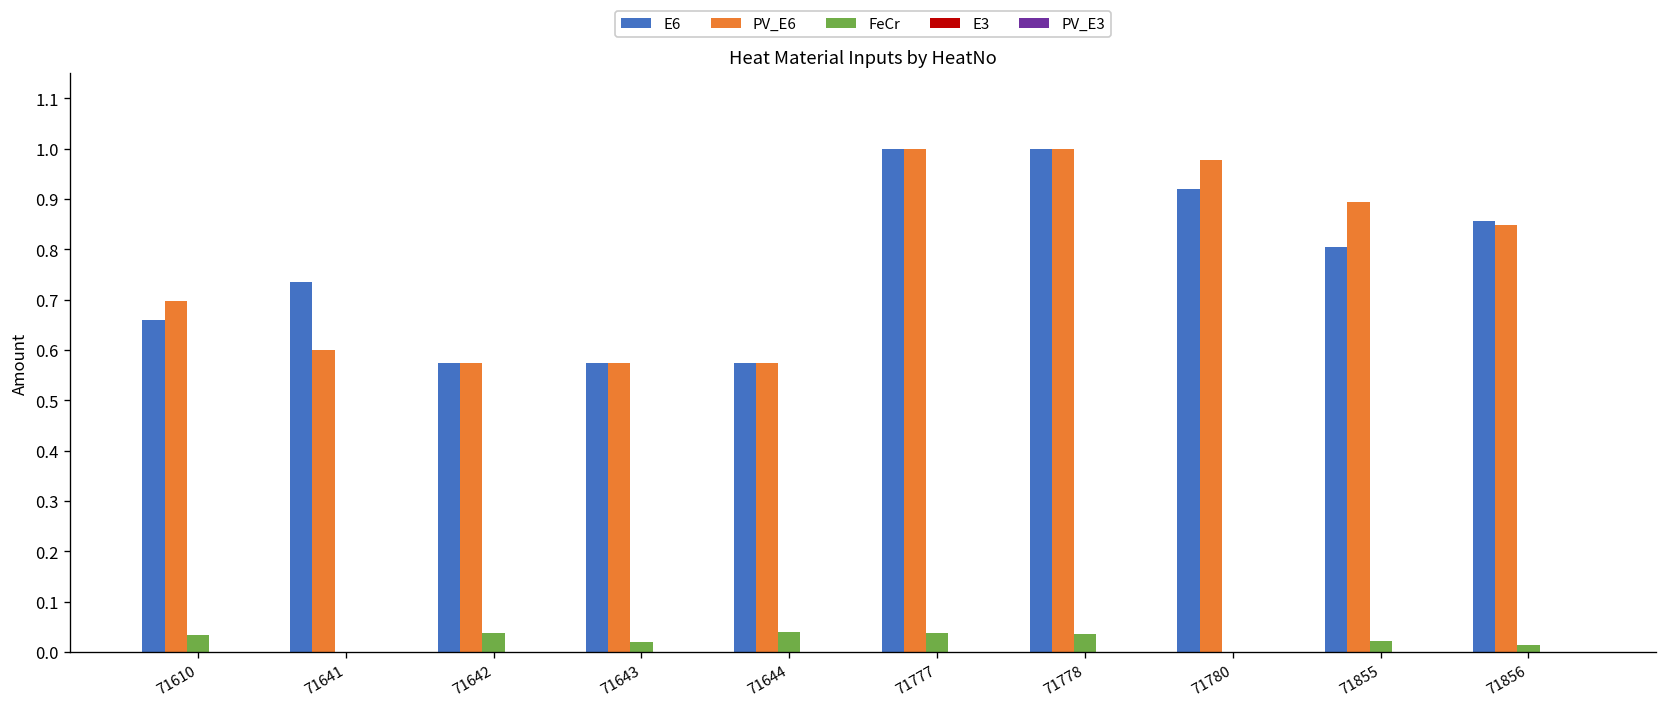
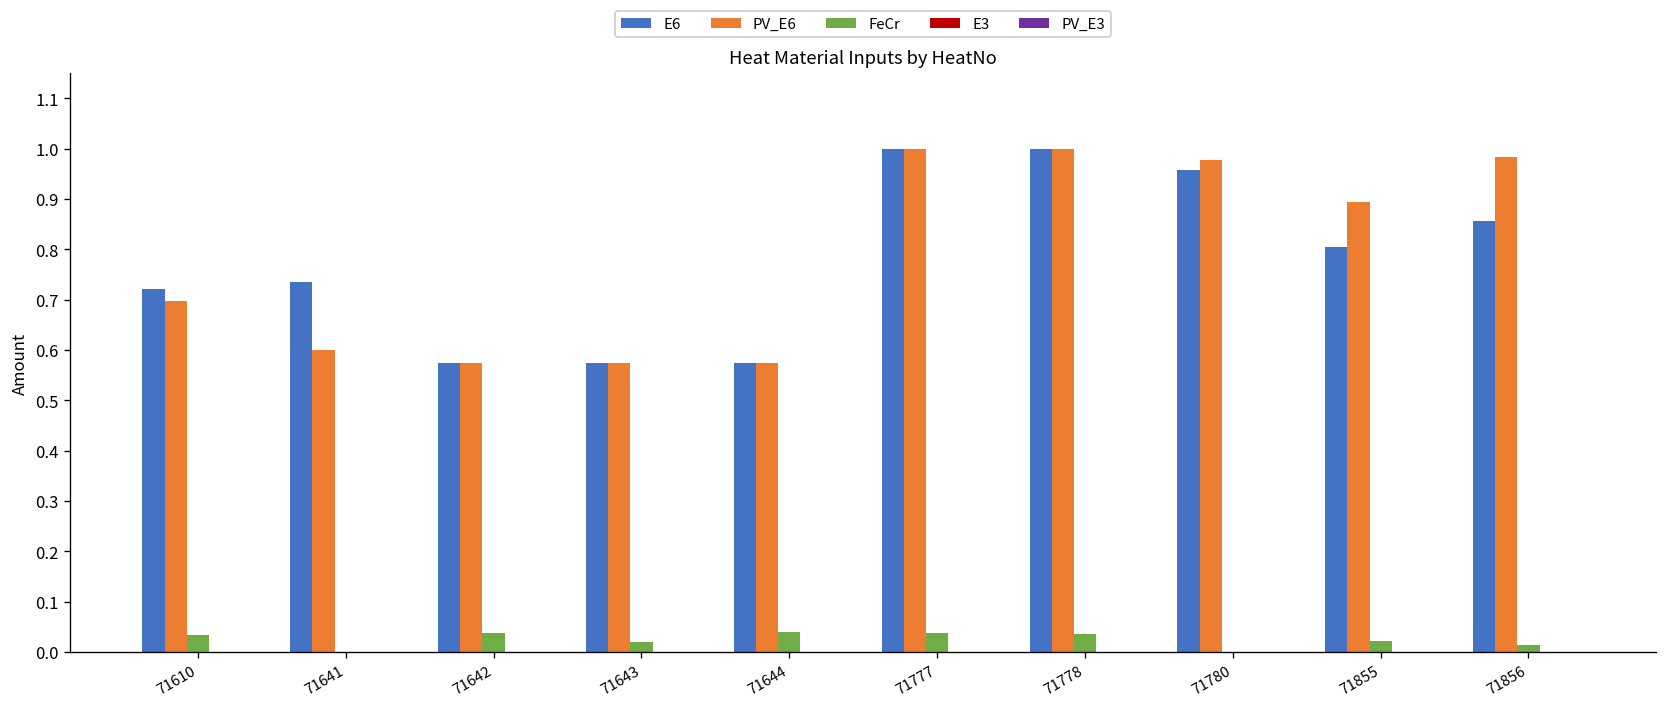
  {
    "E6": {
-     "71610": 0.66,
+     "71610": 0.72,
      "71641": 0.73,
      "71642": 0.57,
      "71643": 0.57,
      "71644": 0.57,
      "71777": 1.00,
      "71778": 1.00,
-     "71780": 0.92,
+     "71780": 0.96,
      "71855": 0.80,
      "71856": 0.86
    },
    "PV_E6": {
      "71610": 0.70,
      "71641": 0.60,
      "71642": 0.57,
      "71643": 0.57,
      "71644": 0.57,
      "71777": 1.00,
      "71778": 1.00,
      "71780": 0.98,
      "71855": 0.89,
-     "71856": 0.85
+     "71856": 0.98
    },
    "FeCr": {
      "71610": 0.03,
      "71641": 0.00,
      "71642": 0.04,
      "71643": 0.02,
      "71644": 0.04,
      "71777": 0.04,
      "71778": 0.04,
      "71780": 0.00,
      "71855": 0.02,
      "71856": 0.01
    },
    "E3": {
      "71610": 0.00,
      "71641": 0.00,
      "71642": 0.00,
      "71643": 0.00,
      "71644": 0.00,
      "71777": 0.00,
      "71778": 0.00,
      "71780": 0.00,
      "71855": 0.00,
      "71856": 0.00
    },
    "PV_E3": {
      "71610": 0.00,
      "71641": 0.00,
      "71642": 0.00,
      "71643": 0.00,
      "71644": 0.00,
      "71777": 0.00,
      "71778": 0.00,
      "71780": 0.00,
      "71855": 0.00,
      "71856": 0.00
    }
  }
